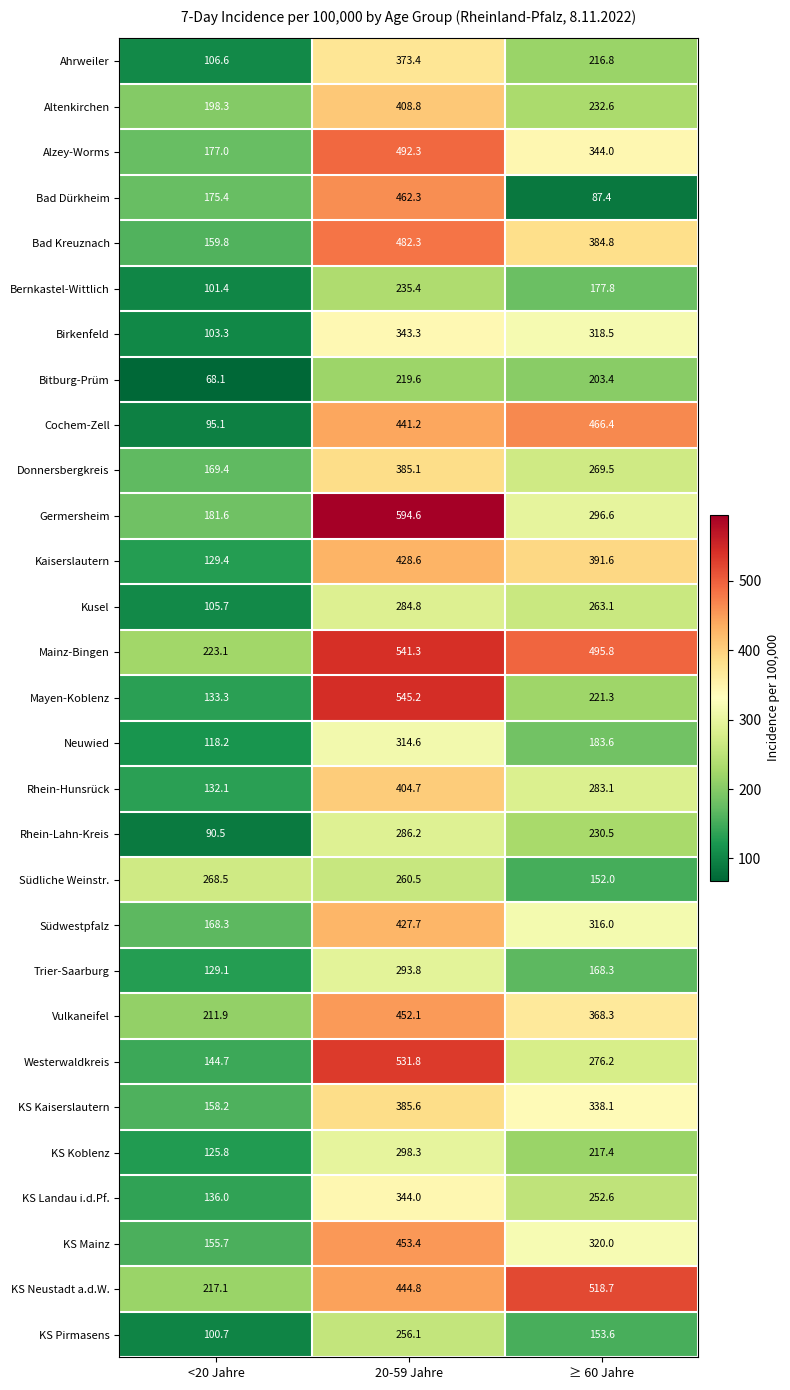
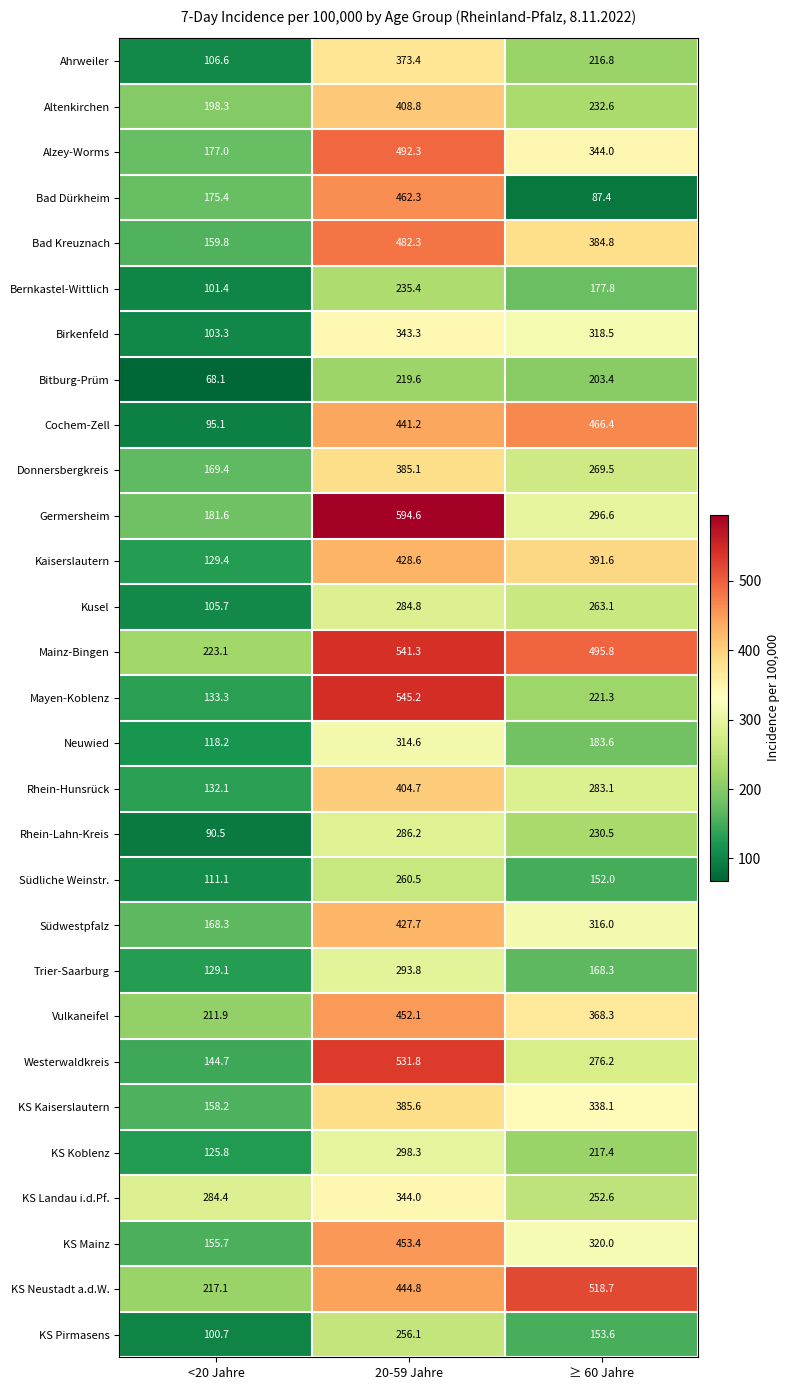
  {
    "Ahrweiler": {
      "<20 Jahre": 106.6,
      "20-59 Jahre": 373.4,
      "≥ 60 Jahre": 216.8
    },
    "Altenkirchen": {
      "<20 Jahre": 198.3,
      "20-59 Jahre": 408.8,
      "≥ 60 Jahre": 232.6
    },
    "Alzey-Worms": {
      "<20 Jahre": 177.0,
      "20-59 Jahre": 492.3,
      "≥ 60 Jahre": 344.0
    },
    "Bad Dürkheim": {
      "<20 Jahre": 175.4,
      "20-59 Jahre": 462.3,
      "≥ 60 Jahre": 87.4
    },
    "Bad Kreuznach": {
      "<20 Jahre": 159.8,
      "20-59 Jahre": 482.3,
      "≥ 60 Jahre": 384.8
    },
    "Bernkastel-Wittlich": {
      "<20 Jahre": 101.4,
      "20-59 Jahre": 235.4,
      "≥ 60 Jahre": 177.8
    },
    "Birkenfeld": {
      "<20 Jahre": 103.3,
      "20-59 Jahre": 343.3,
      "≥ 60 Jahre": 318.5
    },
    "Bitburg-Prüm": {
      "<20 Jahre": 68.1,
      "20-59 Jahre": 219.6,
      "≥ 60 Jahre": 203.4
    },
    "Cochem-Zell": {
      "<20 Jahre": 95.1,
      "20-59 Jahre": 441.2,
      "≥ 60 Jahre": 466.4
    },
    "Donnersbergkreis": {
      "<20 Jahre": 169.4,
      "20-59 Jahre": 385.1,
      "≥ 60 Jahre": 269.5
    },
    "Germersheim": {
      "<20 Jahre": 181.6,
      "20-59 Jahre": 594.6,
      "≥ 60 Jahre": 296.6
    },
    "Kaiserslautern": {
      "<20 Jahre": 129.4,
      "20-59 Jahre": 428.6,
      "≥ 60 Jahre": 391.6
    },
    "Kusel": {
      "<20 Jahre": 105.7,
      "20-59 Jahre": 284.8,
      "≥ 60 Jahre": 263.1
    },
    "Mainz-Bingen": {
      "<20 Jahre": 223.1,
      "20-59 Jahre": 541.3,
      "≥ 60 Jahre": 495.8
    },
    "Mayen-Koblenz": {
      "<20 Jahre": 133.3,
      "20-59 Jahre": 545.2,
      "≥ 60 Jahre": 221.3
    },
    "Neuwied": {
      "<20 Jahre": 118.2,
      "20-59 Jahre": 314.6,
      "≥ 60 Jahre": 183.6
    },
    "Rhein-Hunsrück": {
      "<20 Jahre": 132.1,
      "20-59 Jahre": 404.7,
      "≥ 60 Jahre": 283.1
    },
    "Rhein-Lahn-Kreis": {
      "<20 Jahre": 90.5,
      "20-59 Jahre": 286.2,
      "≥ 60 Jahre": 230.5
    },
    "Südliche Weinstr.": {
-     "<20 Jahre": 268.5,
+     "<20 Jahre": 111.1,
      "20-59 Jahre": 260.5,
      "≥ 60 Jahre": 152.0
    },
    "Südwestpfalz": {
      "<20 Jahre": 168.3,
      "20-59 Jahre": 427.7,
      "≥ 60 Jahre": 316.0
    },
    "Trier-Saarburg": {
      "<20 Jahre": 129.1,
      "20-59 Jahre": 293.8,
      "≥ 60 Jahre": 168.3
    },
    "Vulkaneifel": {
      "<20 Jahre": 211.9,
      "20-59 Jahre": 452.1,
      "≥ 60 Jahre": 368.3
    },
    "Westerwaldkreis": {
      "<20 Jahre": 144.7,
      "20-59 Jahre": 531.8,
      "≥ 60 Jahre": 276.2
    },
    "KS Kaiserslautern": {
      "<20 Jahre": 158.2,
      "20-59 Jahre": 385.6,
      "≥ 60 Jahre": 338.1
    },
    "KS Koblenz": {
      "<20 Jahre": 125.8,
      "20-59 Jahre": 298.3,
      "≥ 60 Jahre": 217.4
    },
    "KS Landau i.d.Pf.": {
-     "<20 Jahre": 136.0,
+     "<20 Jahre": 284.4,
      "20-59 Jahre": 344.0,
      "≥ 60 Jahre": 252.6
    },
    "KS Mainz": {
      "<20 Jahre": 155.7,
      "20-59 Jahre": 453.4,
      "≥ 60 Jahre": 320.0
    },
    "KS Neustadt a.d.W.": {
      "<20 Jahre": 217.1,
      "20-59 Jahre": 444.8,
      "≥ 60 Jahre": 518.7
    },
    "KS Pirmasens": {
      "<20 Jahre": 100.7,
      "20-59 Jahre": 256.1,
      "≥ 60 Jahre": 153.6
    }
  }
